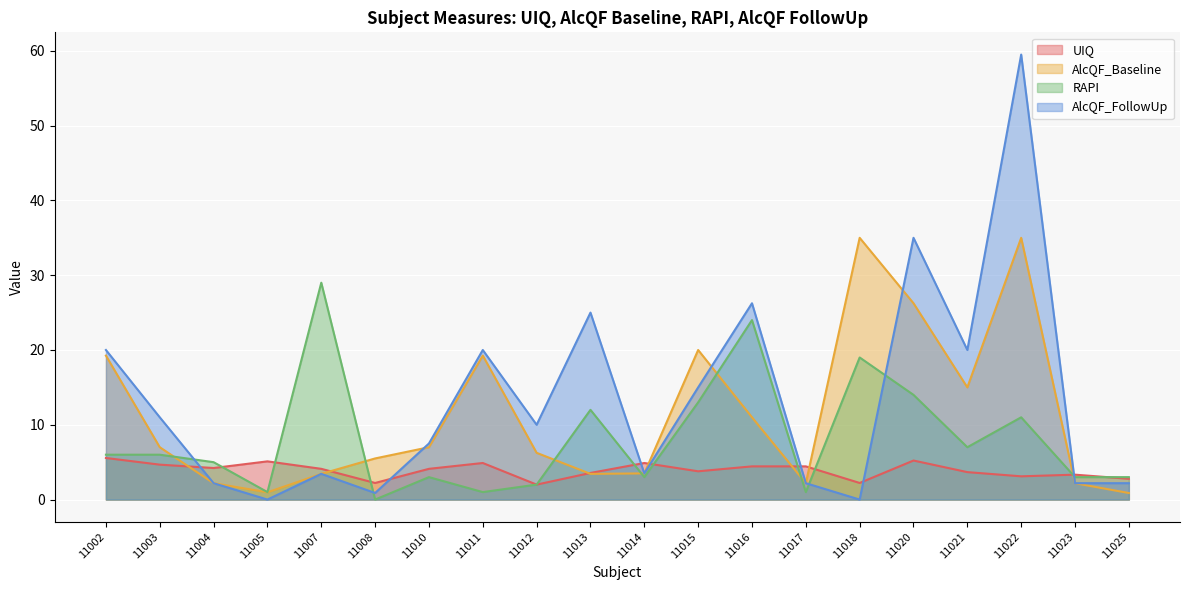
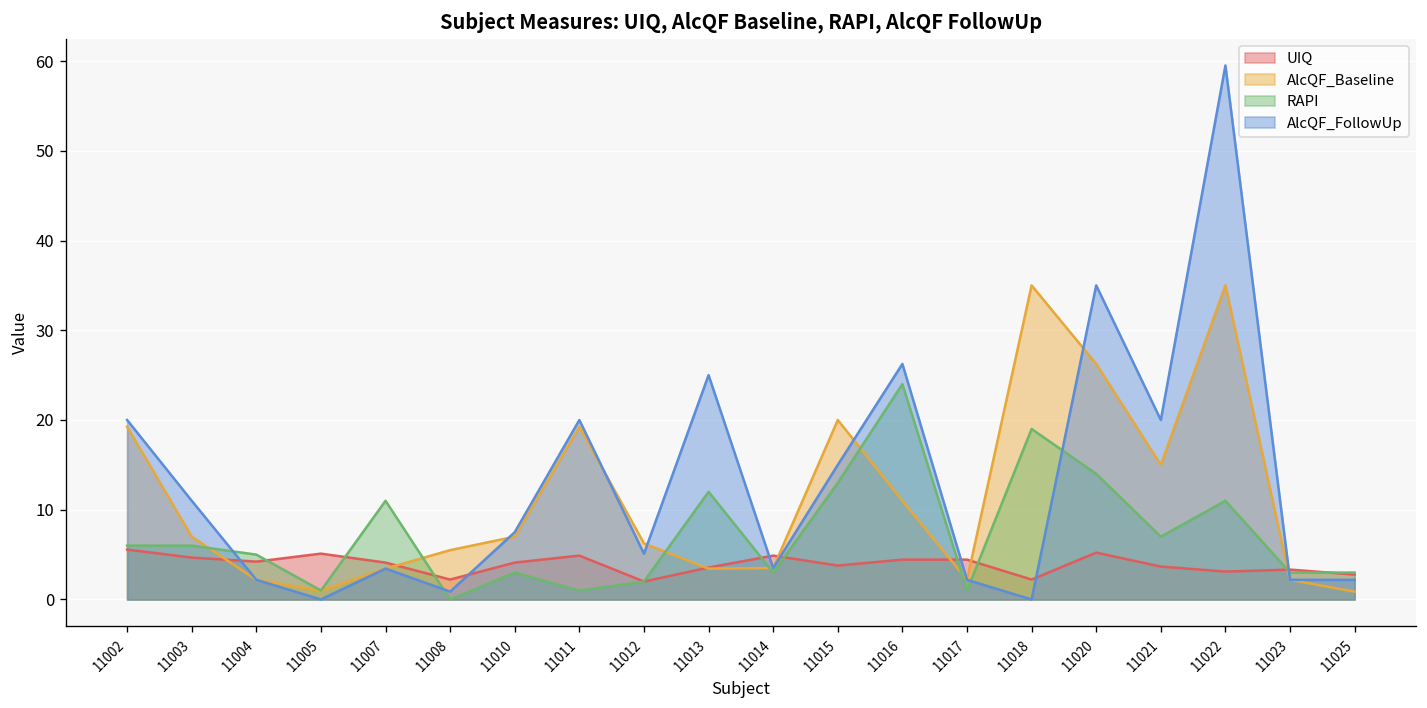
  {
    "RAPI": {
      "11002": 6,
      "11003": 6,
      "11004": 5,
-     "11007": 29,
+     "11007": 11,
      "11008": 0,
      "11010": 3,
      "11011": 1,
      "11013": 12,
      "11014": 3,
      "11015": 13,
      "11016": 24,
      "11017": 1,
      "11018": 19,
      "11020": 14,
      "11021": 7,
      "11022": 11
    },
    "AlcQF_FollowUp": {
      "11002": 20,
      "11003": 11,
      "11005": 0,
      "11008": 1,
      "11010": 8,
      "11011": 20,
-     "11012": 10,
+     "11012": 5,
      "11013": 25,
      "11015": 15,
      "11016": 26,
      "11018": 0,
      "11020": 35,
      "11021": 20,
      "11022": 60,
      "11025": 2
    }
  }
